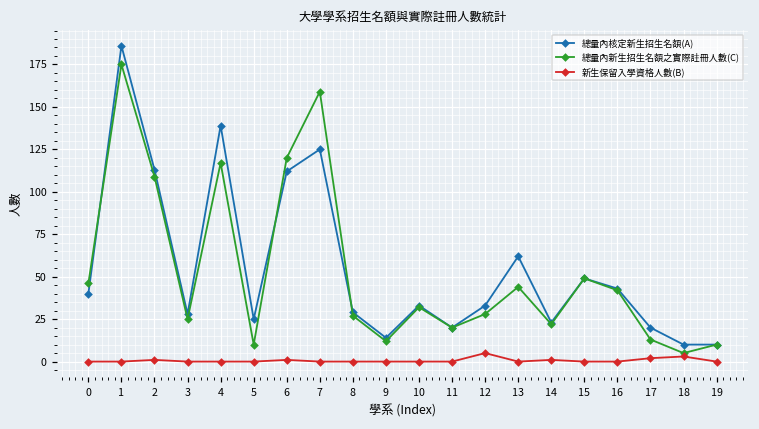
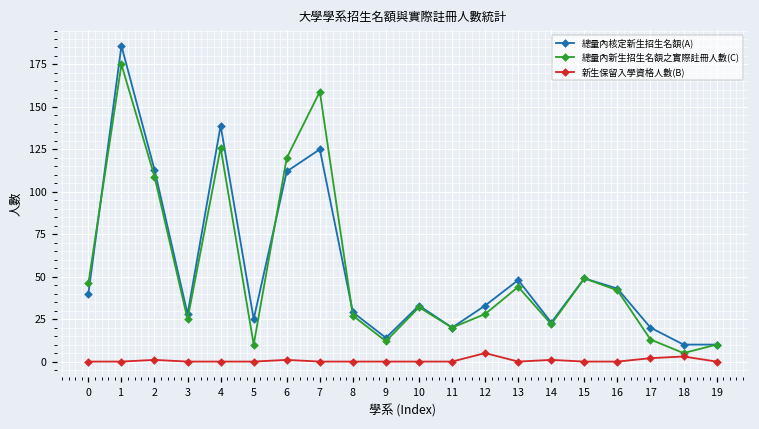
  {
    "總量內核定新生招生名額(A)": {
      "0": 40,
      "1": 186,
      "2": 113,
      "3": 28,
      "4": 139,
      "5": 25,
      "6": 112,
      "7": 125,
      "8": 29,
      "9": 14,
      "12": 33,
-     "13": 62,
+     "13": 48,
      "17": 20,
      "18": 10
    },
    "總量內新生招生名額之實際註冊人數(C)": {
      "0": 46,
      "1": 175,
      "2": 109,
      "3": 25,
-     "4": 117,
+     "4": 126,
      "5": 10,
      "6": 120,
      "7": 159,
      "8": 27,
      "9": 12,
      "12": 28,
      "13": 44,
      "17": 13,
      "18": 5
    },
    "新生保留入學資格人數(B)": {
      "0": 0,
      "1": 0,
      "2": 1,
      "3": 0,
      "4": 0,
      "5": 0,
      "6": 1,
      "7": 0,
      "8": 0,
      "9": 0,
      "10": 0,
      "11": 0,
      "12": 5,
      "13": 0,
      "14": 1,
      "15": 0,
      "16": 0,
      "17": 2,
      "18": 3,
      "19": 0
    }
  }
